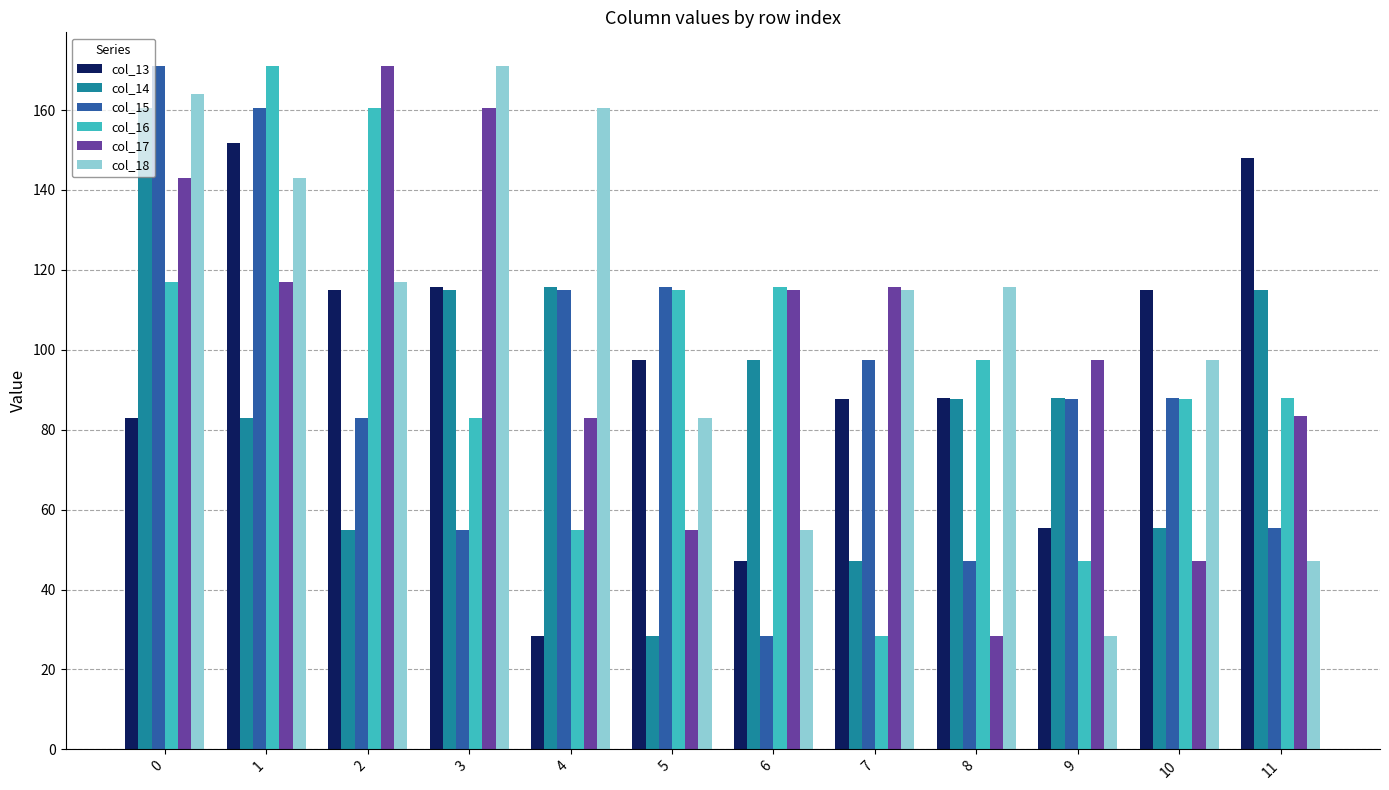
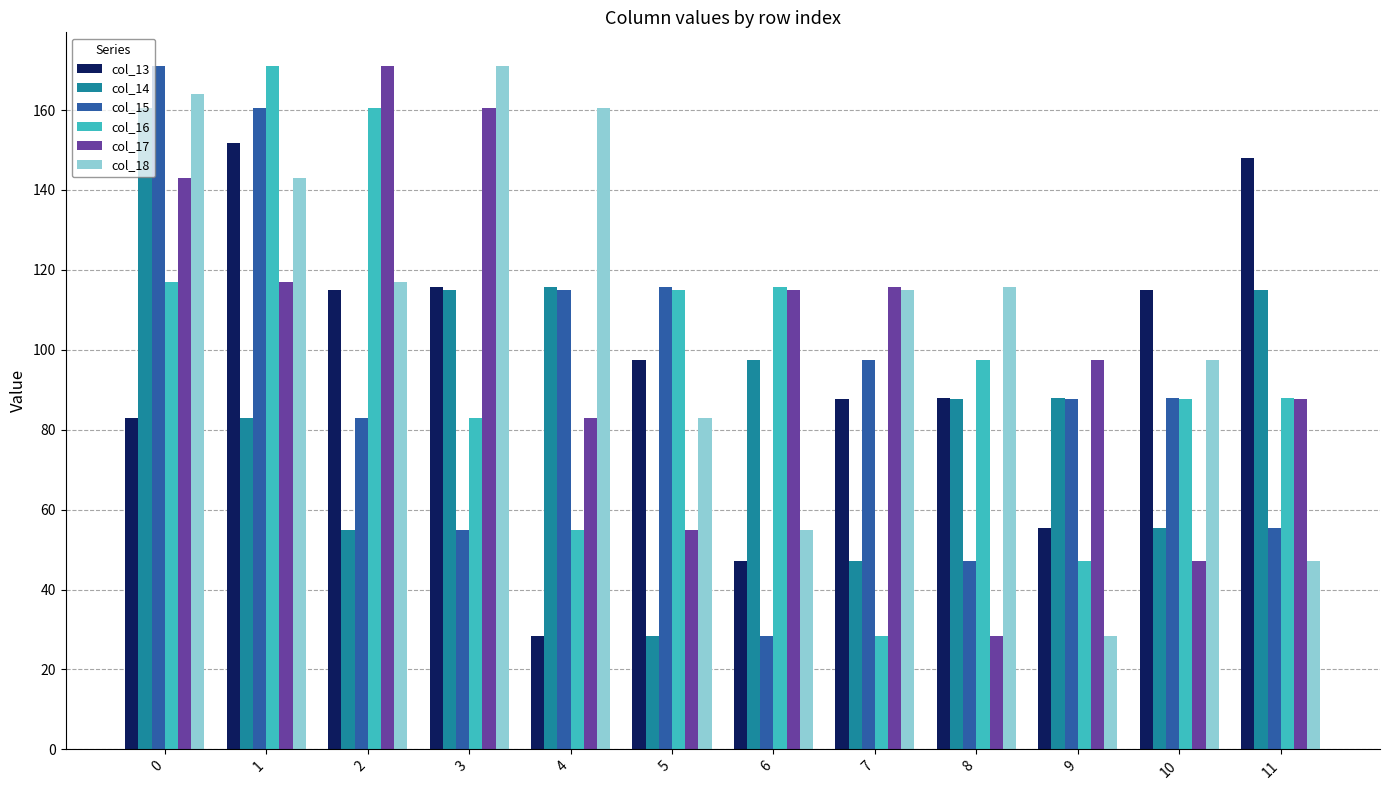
  {
    "col_13": {
      "0": 83,
      "1": 152,
      "2": 115,
      "3": 116,
      "4": 28,
      "5": 97,
      "6": 47,
      "7": 88,
      "8": 88,
      "9": 55,
      "10": 115,
      "11": 148
    },
    "col_16": {
      "0": 117,
      "1": 171,
      "2": 161,
      "3": 83,
      "4": 55,
      "5": 115,
      "6": 116,
      "7": 28,
      "8": 97,
      "9": 47,
      "10": 88,
      "11": 88
    },
    "col_17": {
      "0": 143,
      "1": 117,
      "2": 171,
      "3": 161,
      "4": 83,
      "5": 55,
      "6": 115,
      "7": 116,
      "8": 28,
      "9": 97,
      "10": 47,
-     "11": 83
+     "11": 88
    },
    "col_18": {
      "0": 164,
      "1": 143,
      "2": 117,
      "3": 171,
      "4": 161,
      "5": 83,
      "6": 55,
      "7": 115,
      "8": 116,
      "9": 28,
      "10": 97,
      "11": 47
    }
  }
